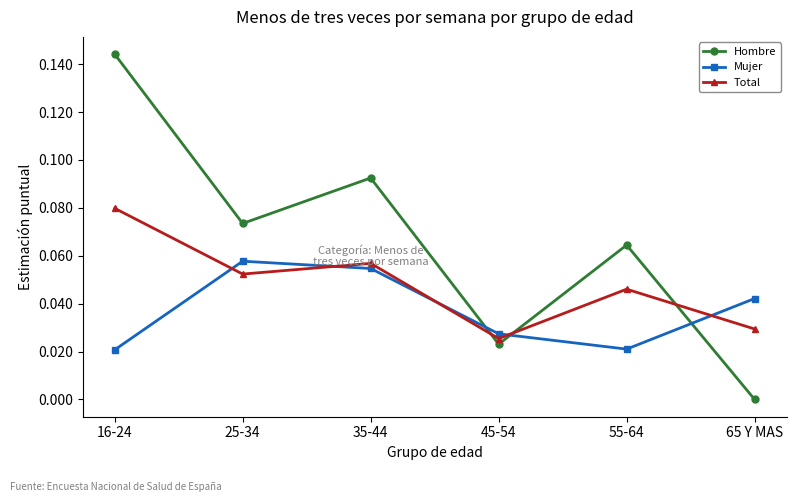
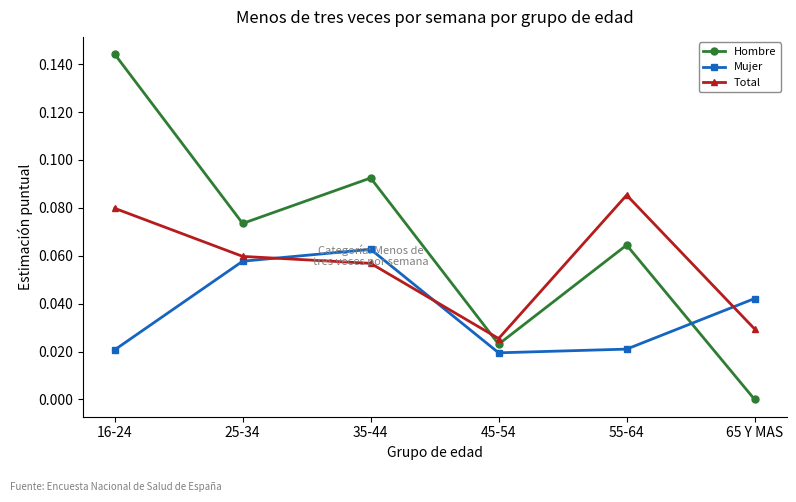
  {
    "Hombre": {
      "16-24": 0.144,
      "25-34": 0.073,
      "35-44": 0.092,
      "45-54": 0.023,
      "55-64": 0.064,
      "65 Y MAS": 0.000
    },
    "Mujer": {
      "16-24": 0.021,
      "25-34": 0.058,
-     "35-44": 0.055,
-     "45-54": 0.027,
+     "35-44": 0.063,
+     "45-54": 0.019,
      "55-64": 0.021,
      "65 Y MAS": 0.042
    },
    "Total": {
      "16-24": 0.080,
-     "25-34": 0.052,
+     "25-34": 0.060,
      "35-44": 0.057,
      "45-54": 0.025,
-     "55-64": 0.046,
+     "55-64": 0.085,
      "65 Y MAS": 0.029
    }
  }
